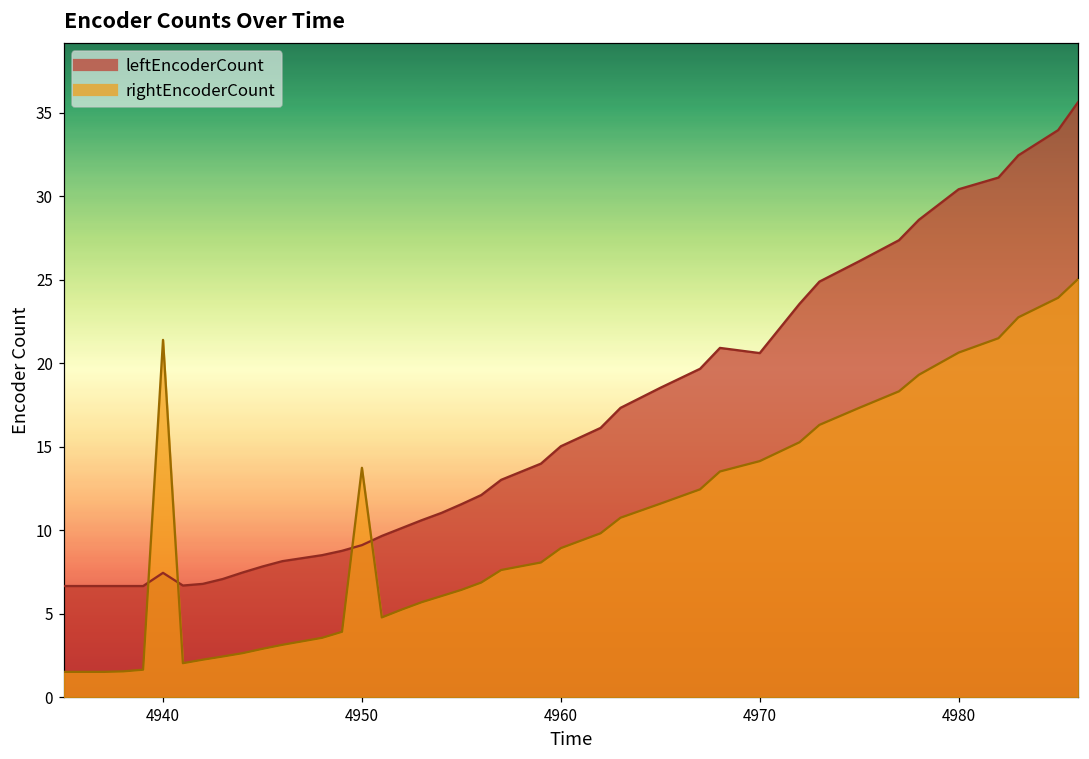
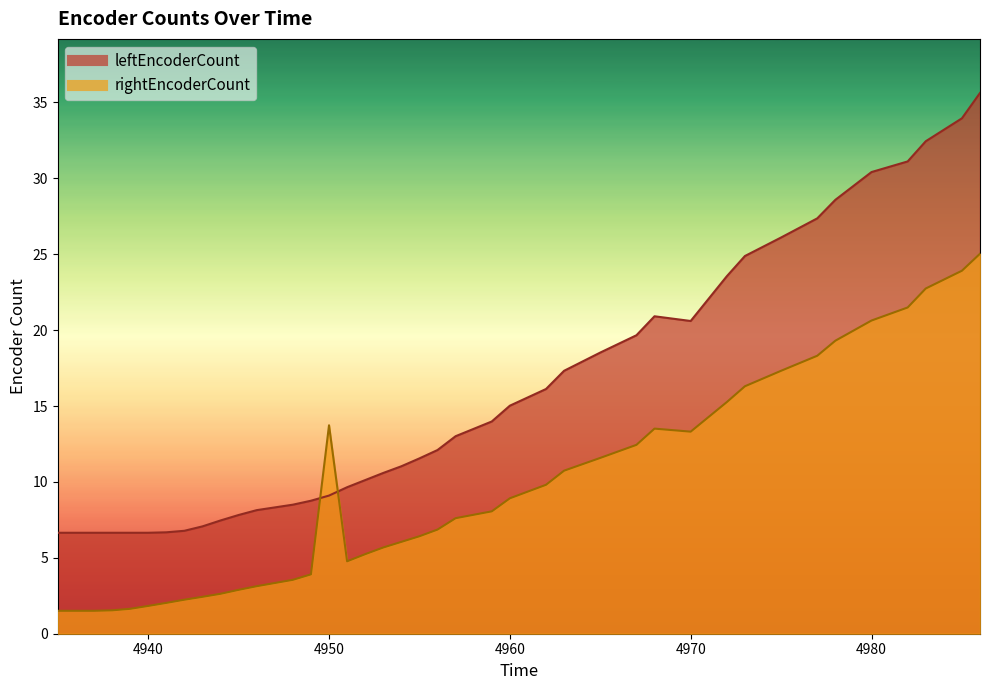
  {
    "leftEncoderCount": {
-     "4940": 7.4,
+     "4940": 6.7,
      "4950": 9.1,
      "4960": 15.0,
      "4970": 20.6,
      "4980": 30.4
    },
    "rightEncoderCount": {
-     "4940": 21.4,
+     "4940": 1.8,
      "4950": 13.7,
      "4960": 8.9,
-     "4970": 14.1,
+     "4970": 13.3,
      "4980": 20.6
    }
  }
